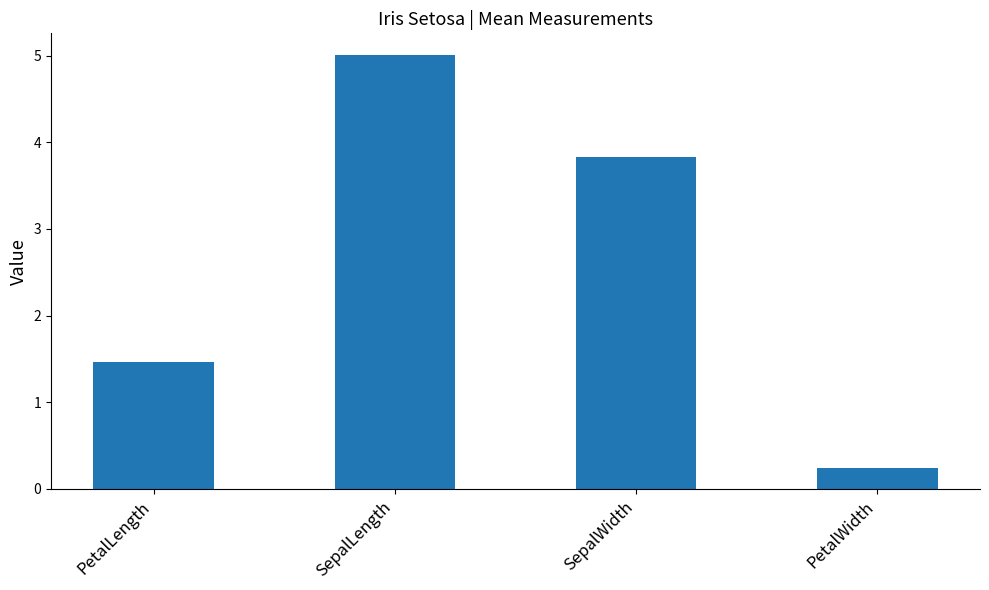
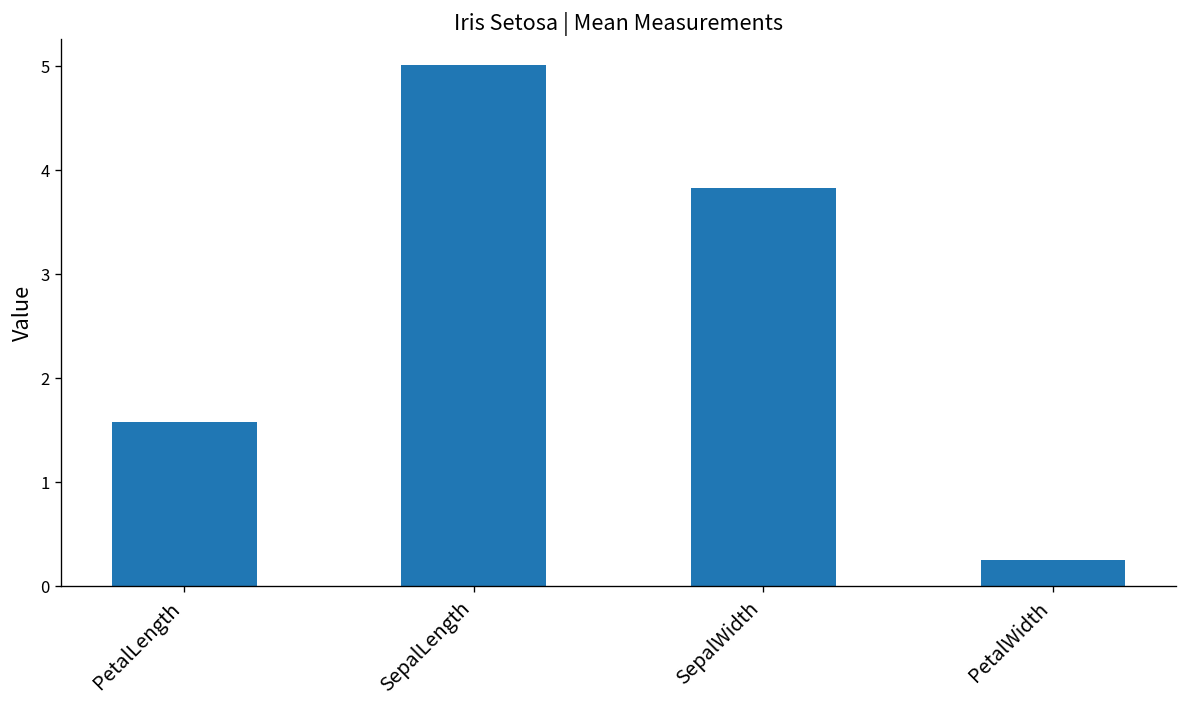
  {
-   "PetalLength": 1.5,
+   "PetalLength": 1.6,
    "SepalLength": 5.0,
    "SepalWidth": 3.8,
    "PetalWidth": 0.2
  }
